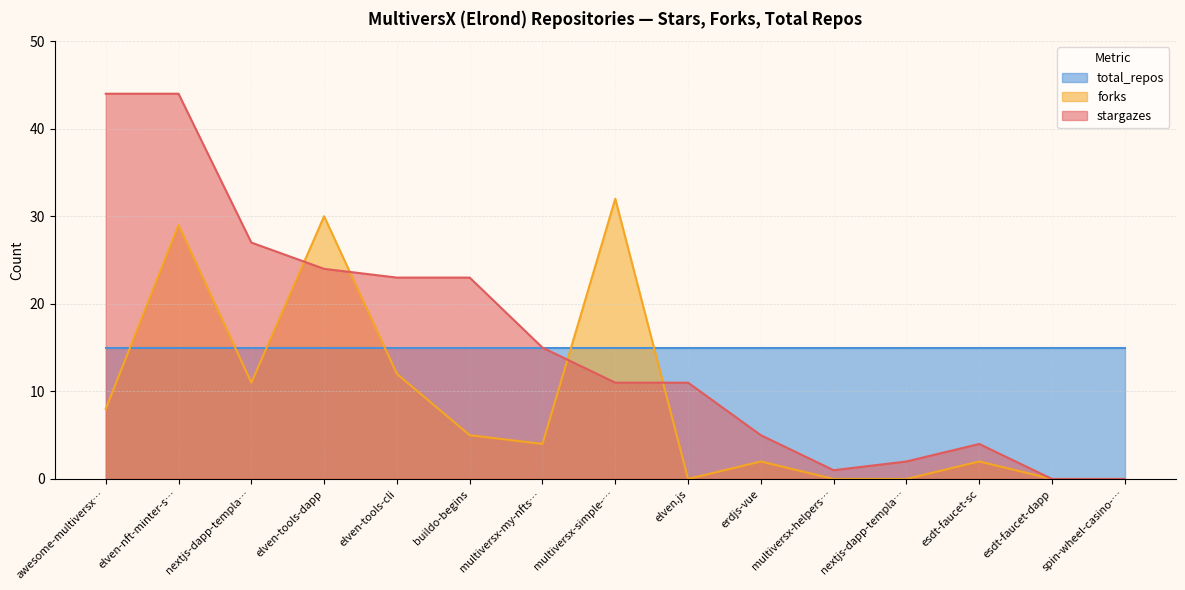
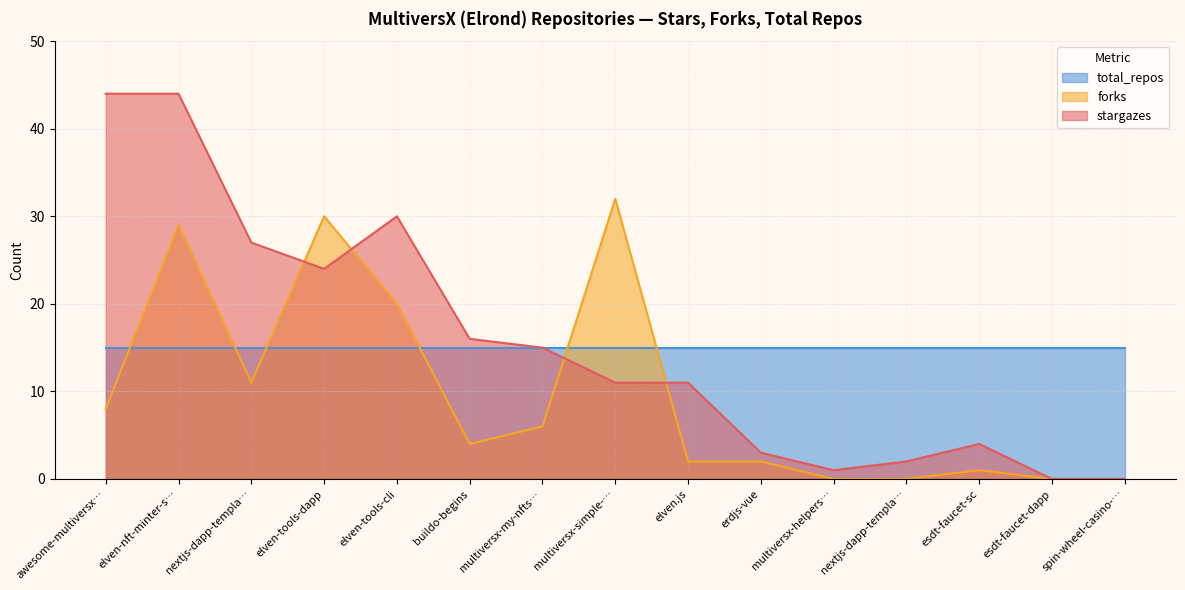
  {
    "total_repos": {
      "awesome-multiversx…": 15,
      "elven-nft-minter-s…": 15,
      "elven-tools-dapp": 15,
      "elven-tools-cli": 15,
      "buildo-begins": 15,
      "multiversx-simple-…": 15,
      "elven.js": 15,
      "erdjs-vue": 15,
      "multiversx-helpers…": 15,
      "esdt-faucet-sc": 15,
      "esdt-faucet-dapp": 15,
      "spin-wheel-casino-…": 15
    },
    "forks": {
      "awesome-multiversx…": 8,
      "elven-nft-minter-s…": 29,
      "elven-tools-dapp": 30,
-     "elven-tools-cli": 12,
-     "buildo-begins": 5,
-     "multiversx-my-nfts…": 4,
+     "elven-tools-cli": 20,
+     "buildo-begins": 4,
+     "multiversx-my-nfts…": 6,
      "multiversx-simple-…": 32,
-     "elven.js": 0,
+     "elven.js": 2,
      "erdjs-vue": 2,
      "multiversx-helpers…": 0,
-     "esdt-faucet-sc": 2
+     "esdt-faucet-sc": 1
    },
    "stargazes": {
      "awesome-multiversx…": 44,
      "elven-nft-minter-s…": 44,
      "elven-tools-dapp": 24,
-     "elven-tools-cli": 23,
-     "buildo-begins": 23,
+     "elven-tools-cli": 30,
+     "buildo-begins": 16,
      "multiversx-simple-…": 11,
      "elven.js": 11,
-     "erdjs-vue": 5,
+     "erdjs-vue": 3,
      "multiversx-helpers…": 1,
      "esdt-faucet-sc": 4
    }
  }
